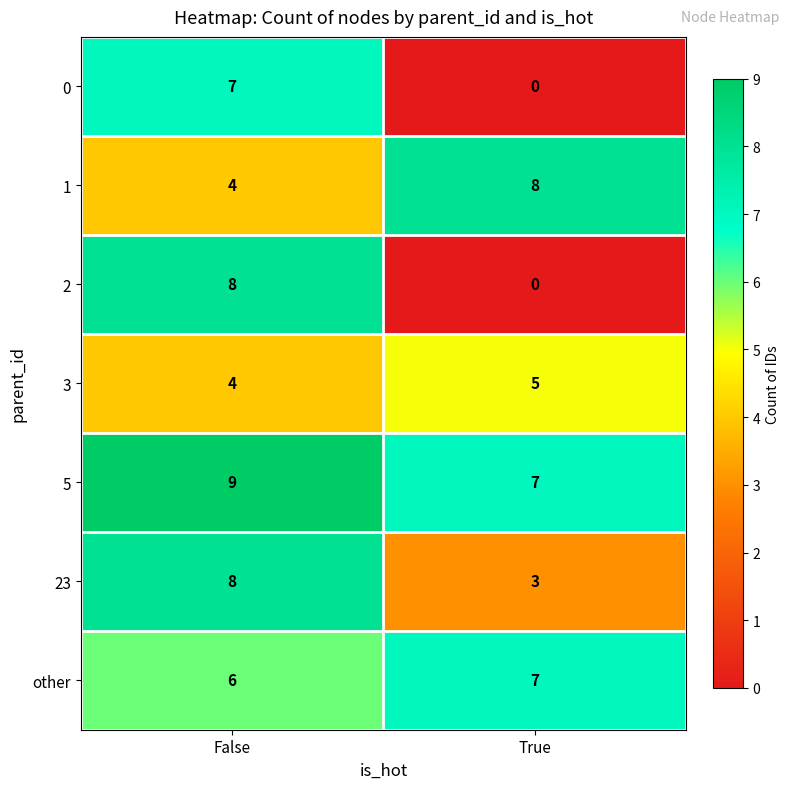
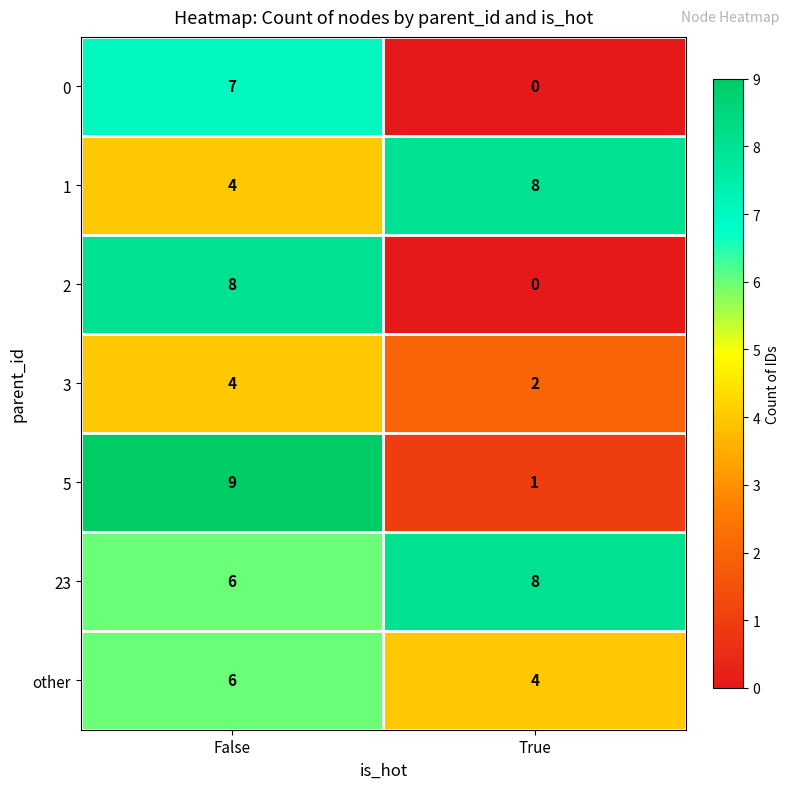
  {
    "0": {
      "False": 7,
      "True": 0
    },
    "1": {
      "False": 4,
      "True": 8
    },
    "2": {
      "False": 8,
      "True": 0
    },
    "3": {
      "False": 4,
-     "True": 5
+     "True": 2
    },
    "5": {
      "False": 9,
-     "True": 7
+     "True": 1
    },
    "23": {
-     "False": 8,
-     "True": 3
+     "False": 6,
+     "True": 8
    },
    "other": {
      "False": 6,
-     "True": 7
+     "True": 4
    }
  }
